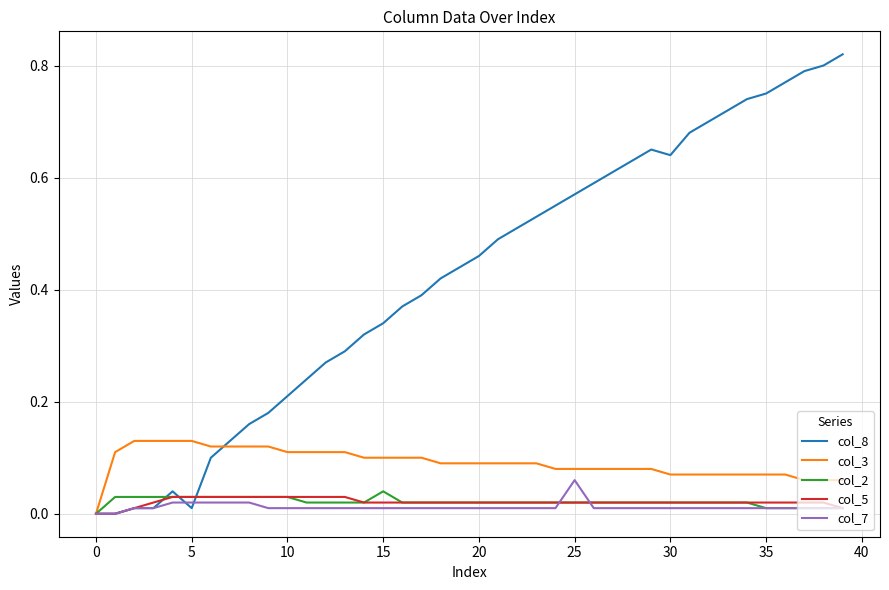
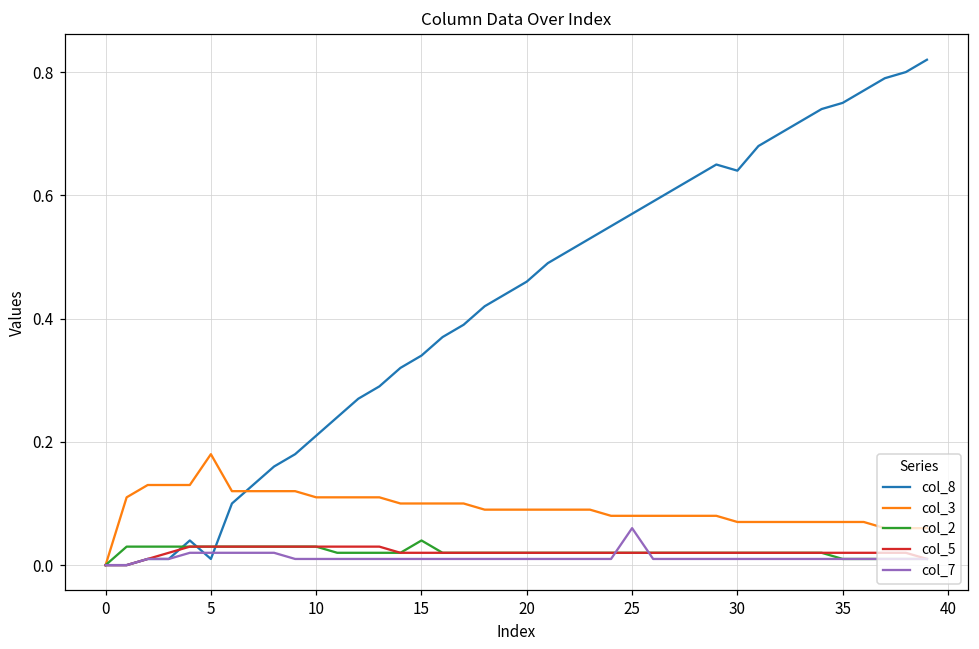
  {
    "col_8": {
      "5": 0.01,
      "10": 0.21,
      "15": 0.34,
      "20": 0.46,
      "25": 0.57,
      "30": 0.64,
      "35": 0.75
    },
    "col_3": {
-     "5": 0.13,
+     "5": 0.18,
      "10": 0.11,
      "15": 0.10,
      "20": 0.09,
      "25": 0.08,
      "30": 0.07,
      "35": 0.07
    },
    "col_2": {
      "15": 0.04
    },
    "col_5": {
      "15": 0.02,
      "35": 0.02
    },
    "col_7": {
      "5": 0.02,
      "10": 0.01,
      "15": 0.01,
      "20": 0.01,
      "25": 0.06,
      "30": 0.01
    }
  }
